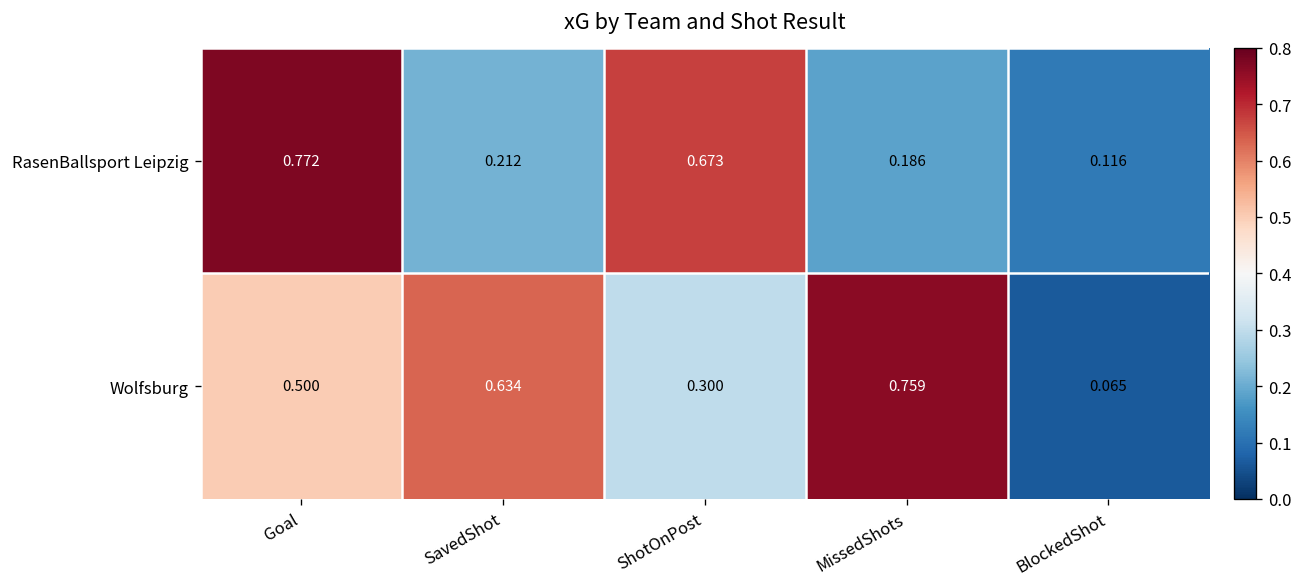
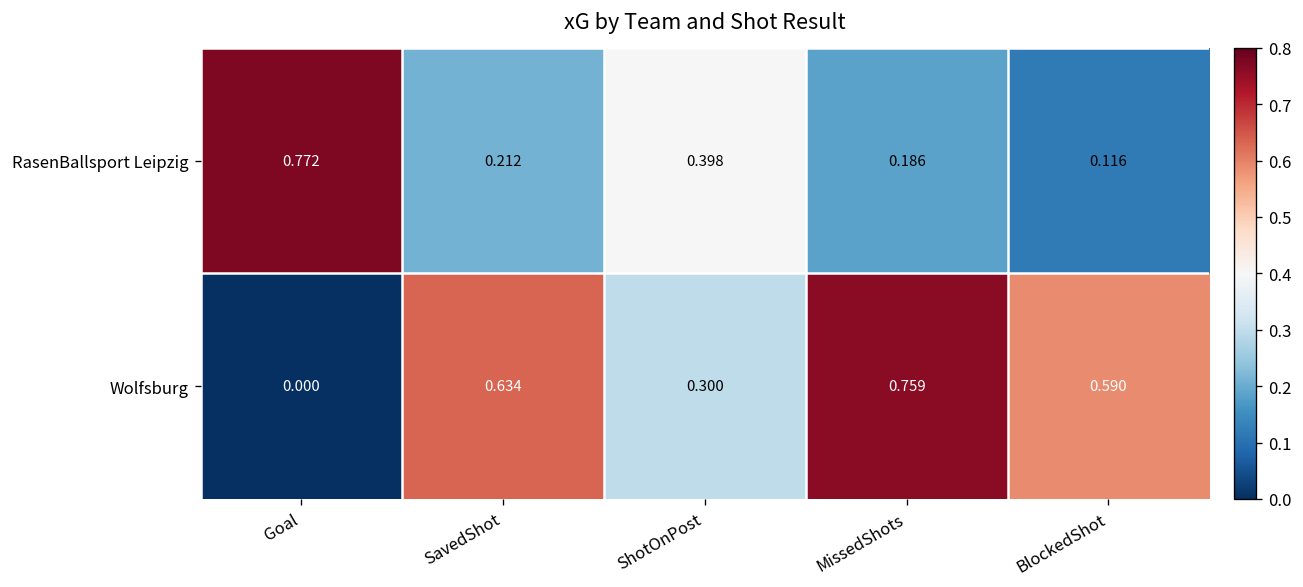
  {
    "RasenBallsport Leipzig": {
      "Goal": 0.772,
      "SavedShot": 0.212,
-     "ShotOnPost": 0.673,
+     "ShotOnPost": 0.398,
      "MissedShots": 0.186,
      "BlockedShot": 0.116
    },
    "Wolfsburg": {
-     "Goal": 0.500,
+     "Goal": 0.000,
      "SavedShot": 0.634,
      "ShotOnPost": 0.300,
      "MissedShots": 0.759,
-     "BlockedShot": 0.065
+     "BlockedShot": 0.590
    }
  }
